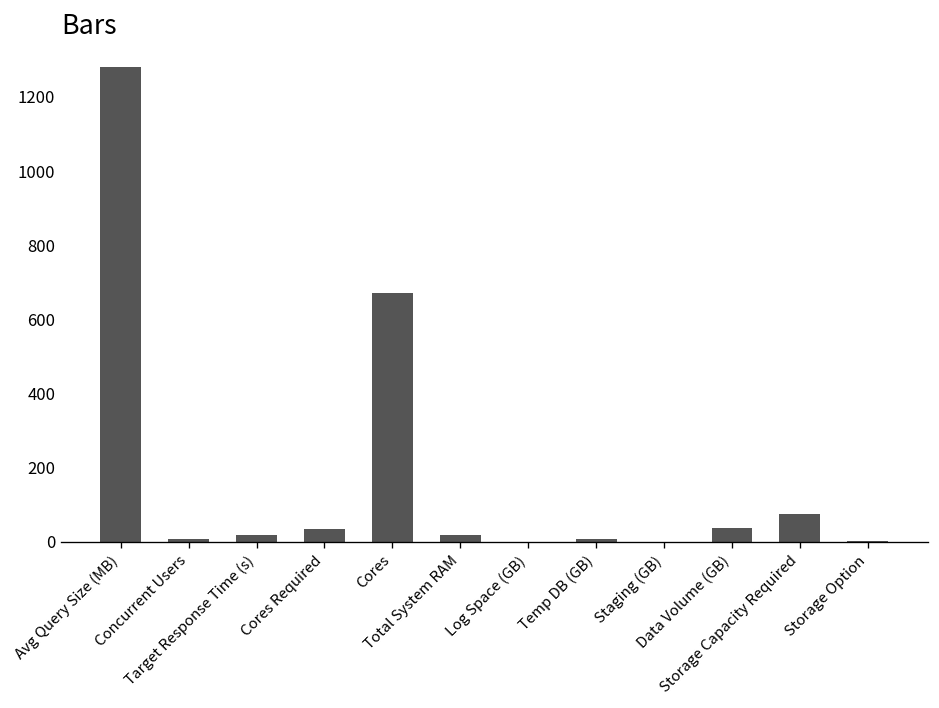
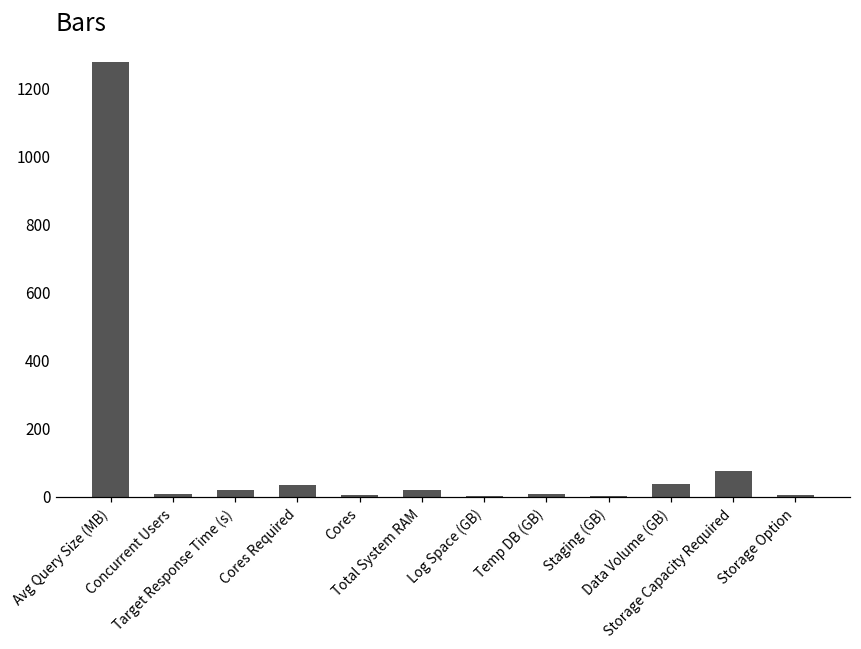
  {
    "Avg Query Size (MB)": 1280,
    "Target Response Time (s)": 20,
    "Cores Required": 30,
-   "Cores": 670,
+   "Cores": 0,
    "Total System RAM": 20,
    "Data Volume (GB)": 40,
    "Storage Capacity Required": 80
  }
